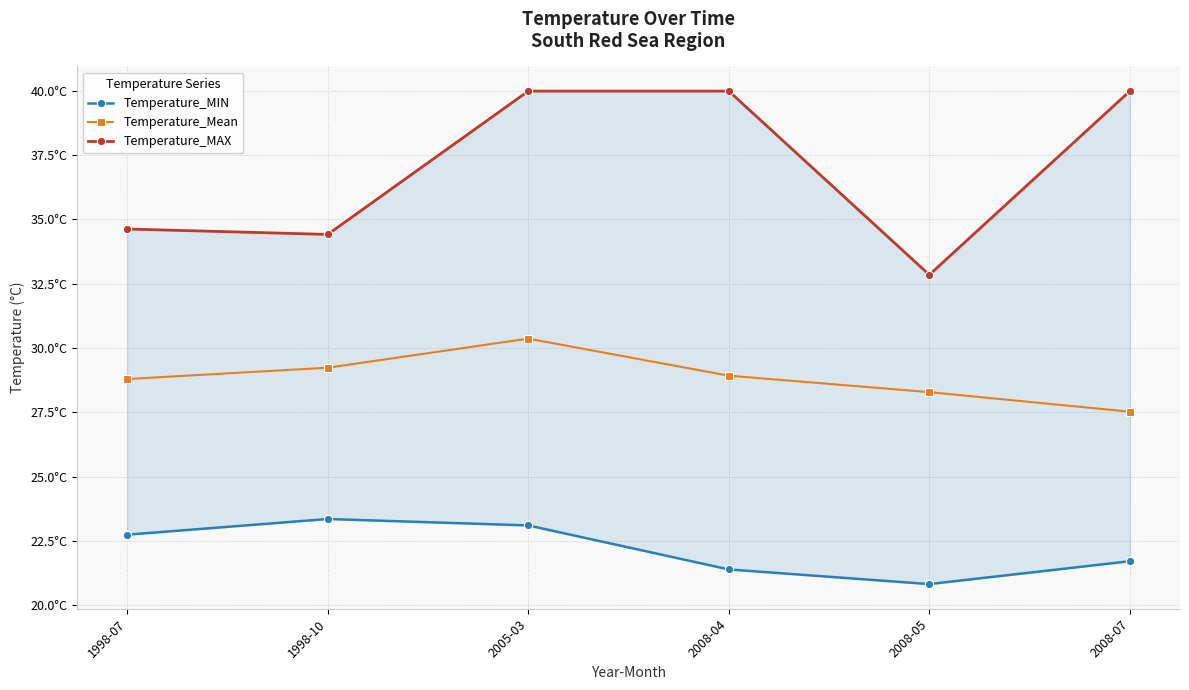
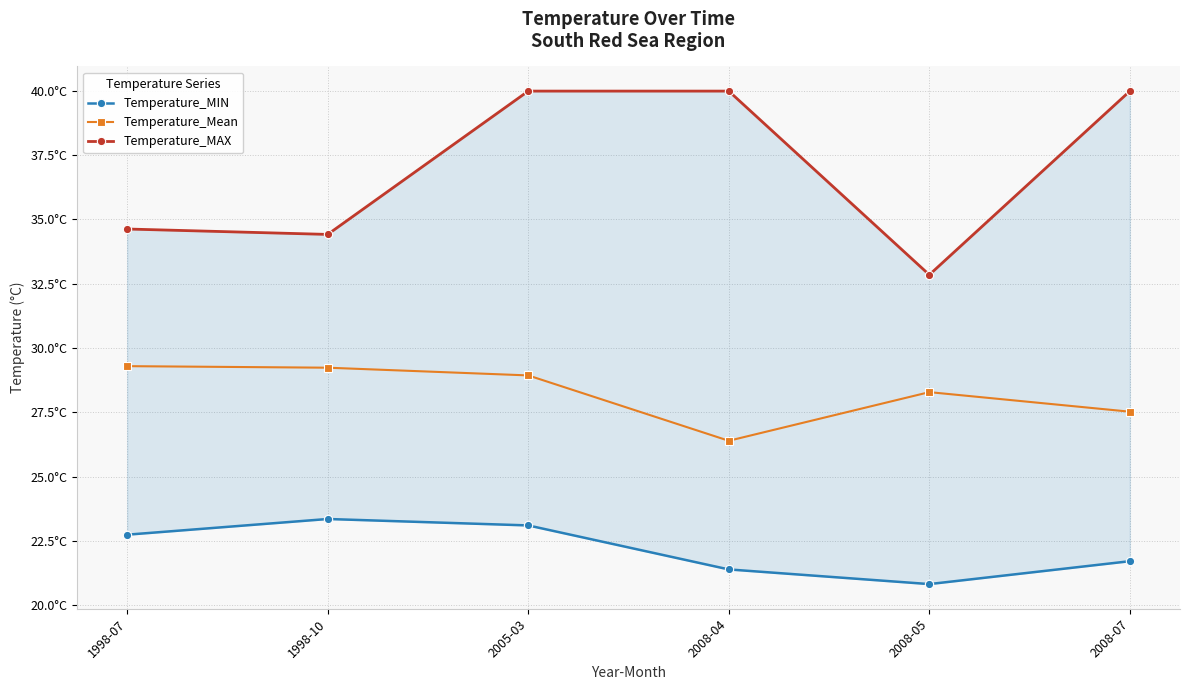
  {
    "Temperature_MIN": {
      "1998-07": "22.8°C",
      "1998-10": "23.4°C",
      "2005-03": "23.1°C",
      "2008-04": "21.4°C",
      "2008-05": "20.8°C",
      "2008-07": "21.7°C"
    },
    "Temperature_Mean": {
-     "1998-07": "28.8°C",
+     "1998-07": "29.3°C",
      "1998-10": "29.2°C",
-     "2005-03": "30.4°C",
-     "2008-04": "28.9°C",
+     "2005-03": "28.9°C",
+     "2008-04": "26.4°C",
      "2008-05": "28.3°C",
      "2008-07": "27.5°C"
    },
    "Temperature_MAX": {
      "1998-07": "34.6°C",
      "1998-10": "34.4°C",
      "2005-03": "40.0°C",
      "2008-04": "40.0°C",
      "2008-05": "32.9°C",
      "2008-07": "40.0°C"
    }
  }
